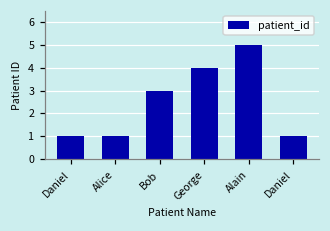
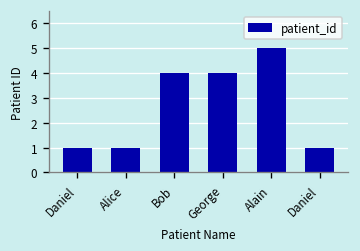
  {
    "Alice": 1,
-   "Bob": 3,
+   "Bob": 4,
    "George": 4,
    "Alain": 5
  }
